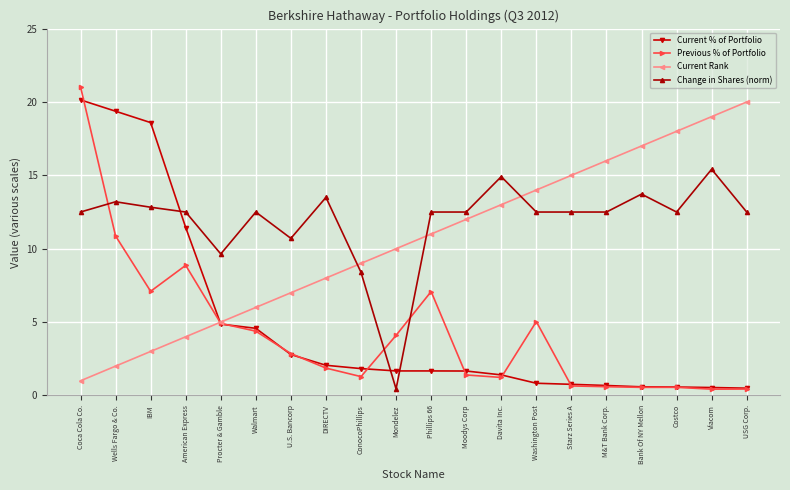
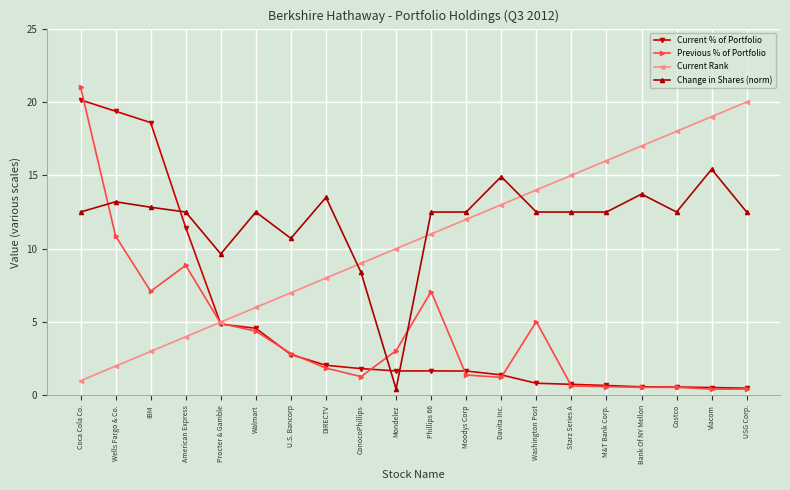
  {
    "Previous % of Portfolio": {
      "Coca Cola Co.": 21.0,
      "Wells Fargo & Co.": 10.9,
      "IBM": 7.1,
      "American Express": 8.9,
      "Walmart": 4.4,
      "DIRECTV": 1.9,
      "ConocoPhillips": 1.3,
-     "Mondelez": 4.1,
+     "Mondelez": 3.1,
      "Phillips 66": 7.1,
      "Moodys Corp": 1.4,
      "Washington Post": 5.0
    },
    "Current Rank": {
      "Coca Cola Co.": 1.0,
      "Wells Fargo & Co.": 2.0,
      "IBM": 3.0,
      "American Express": 4.0,
      "Walmart": 6.0,
      "U.S. Bancorp": 7.0,
      "DIRECTV": 8.0,
      "ConocoPhillips": 9.0,
      "Mondelez": 10.0,
      "Phillips 66": 11.0,
      "Moodys Corp": 12.0,
      "Davita Inc.": 13.0,
      "Washington Post": 14.0,
      "Starz Series A": 15.0,
      "M&T Bank Corp.": 16.0,
      "Bank Of NY Mellon": 17.0,
      "Costco": 18.0,
      "Viacom": 19.0,
      "USG Corp.": 20.0
    }
  }
